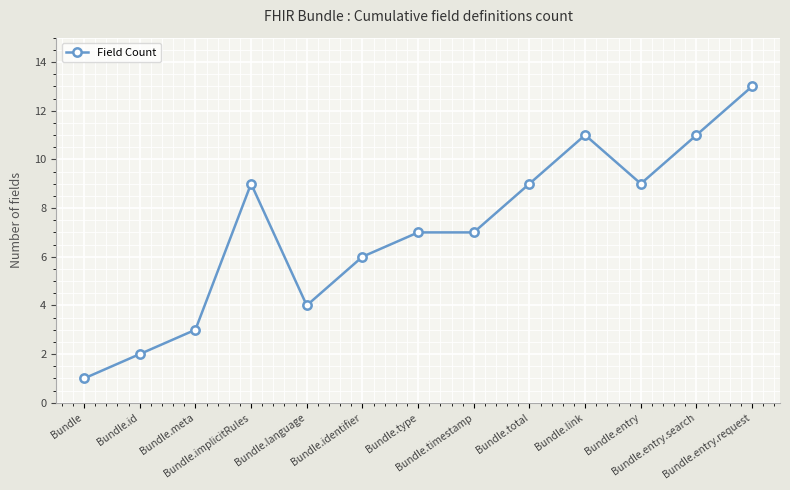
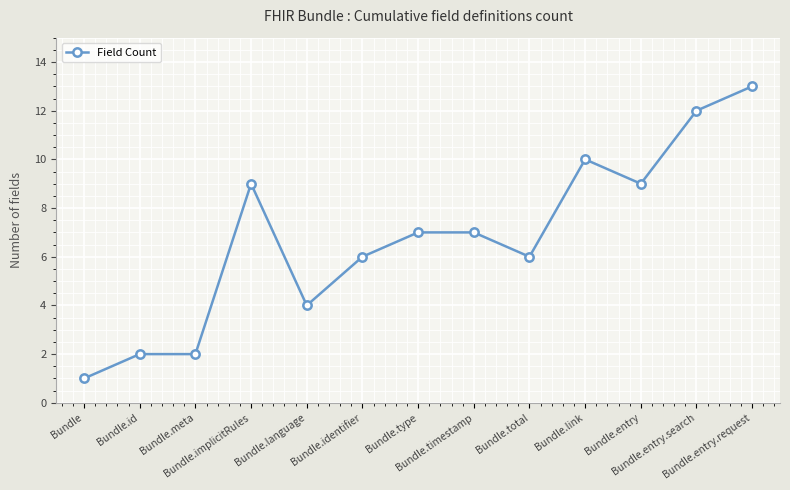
  {
    "Bundle": 1,
    "Bundle.id": 2,
-   "Bundle.meta": 3,
+   "Bundle.meta": 2,
    "Bundle.implicitRules": 9,
    "Bundle.language": 4,
    "Bundle.identifier": 6,
    "Bundle.type": 7,
    "Bundle.timestamp": 7,
-   "Bundle.total": 9,
-   "Bundle.link": 11,
+   "Bundle.total": 6,
+   "Bundle.link": 10,
    "Bundle.entry": 9,
-   "Bundle.entry.search": 11,
+   "Bundle.entry.search": 12,
    "Bundle.entry.request": 13
  }
